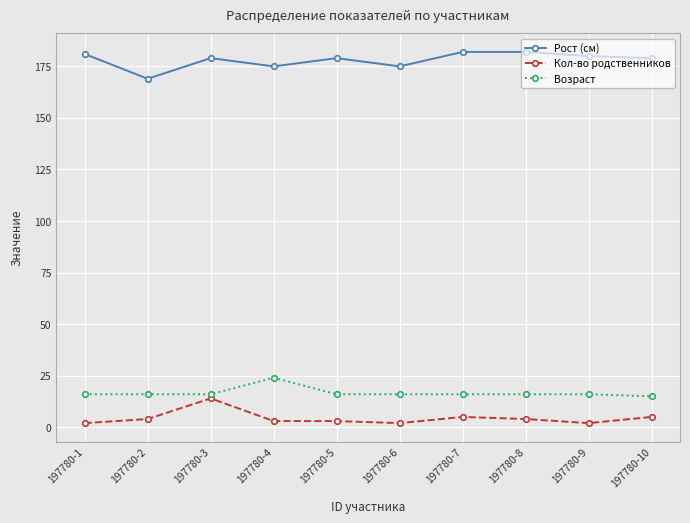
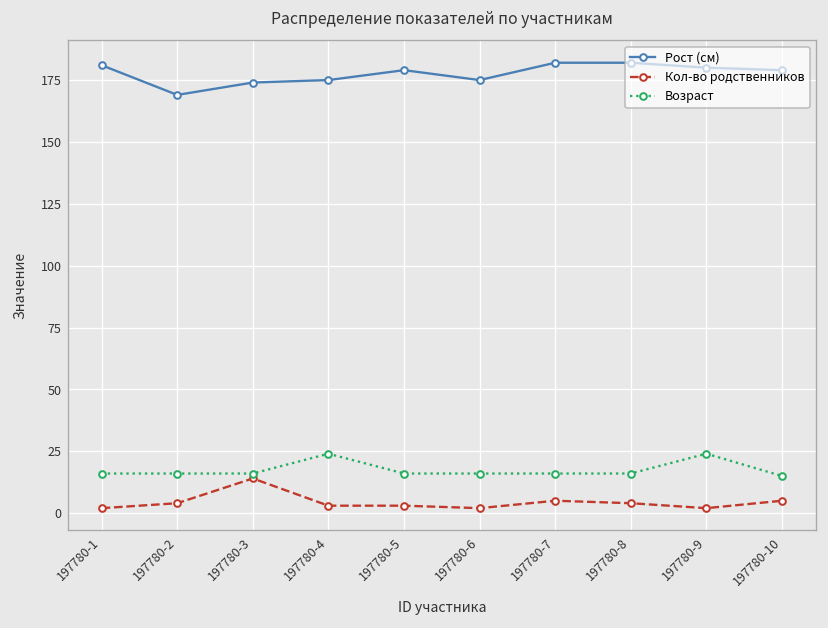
  {
    "Рост (см)": {
      "197780-1": 181,
      "197780-2": 169,
-     "197780-3": 179,
+     "197780-3": 174,
      "197780-4": 175,
      "197780-5": 179,
      "197780-6": 175,
      "197780-7": 182
    },
    "Кол-во родственников": {
      "197780-1": 2,
      "197780-2": 4,
      "197780-3": 14,
      "197780-4": 3,
      "197780-5": 3,
      "197780-6": 2,
      "197780-7": 5,
      "197780-8": 4,
      "197780-9": 2,
      "197780-10": 5
    },
    "Возраст": {
      "197780-1": 16,
      "197780-2": 16,
      "197780-3": 16,
      "197780-4": 24,
      "197780-5": 16,
      "197780-6": 16,
      "197780-7": 16,
      "197780-8": 16,
-     "197780-9": 16,
+     "197780-9": 24,
      "197780-10": 15
    }
  }
